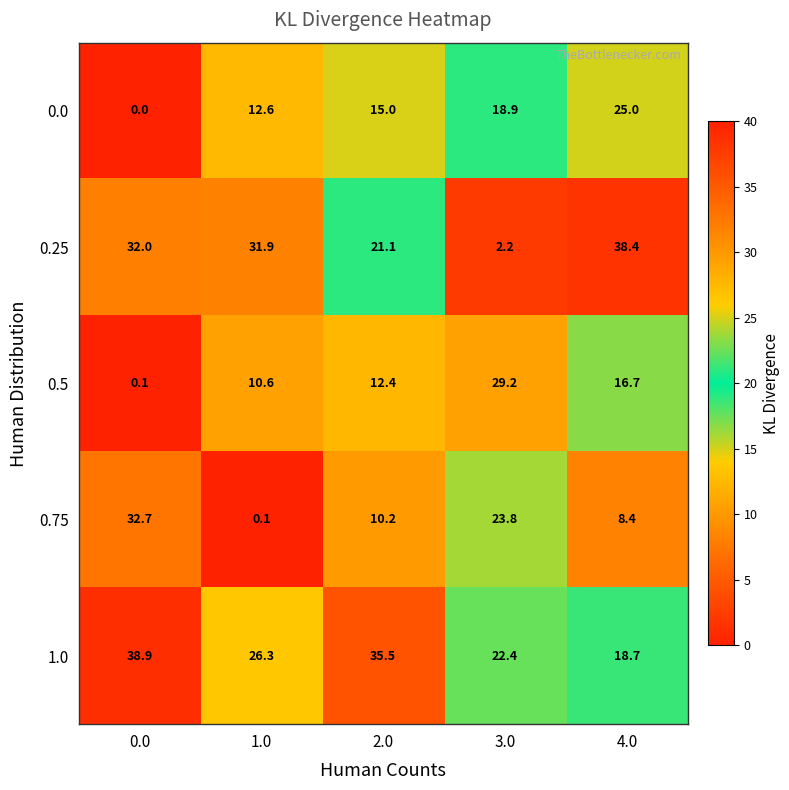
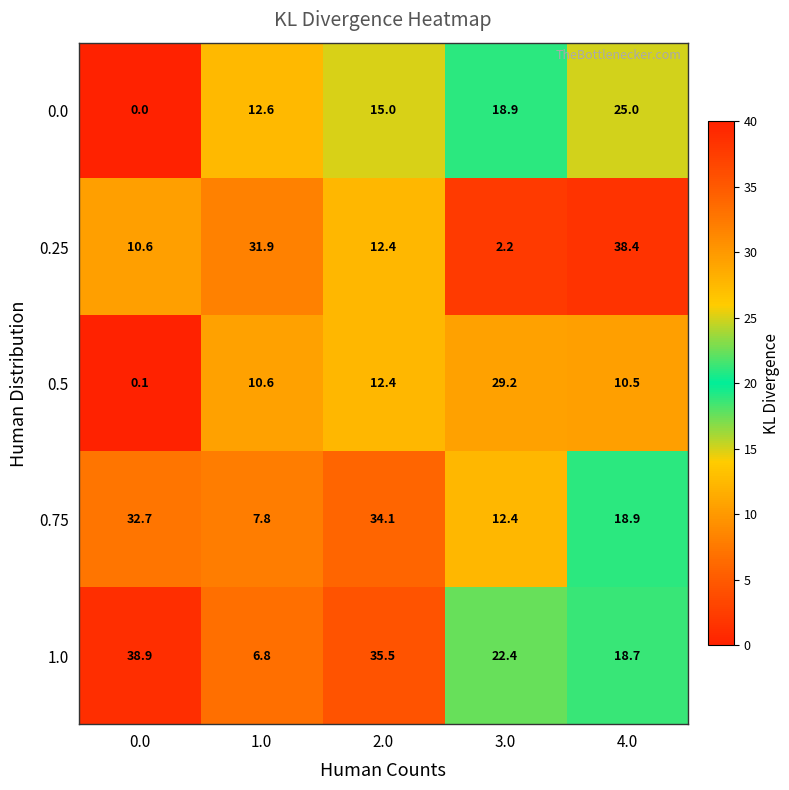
  {
    "0.0": {
      "0.0": 0.0,
      "1.0": 12.6,
      "2.0": 15.0,
      "3.0": 18.9
    },
    "0.25": {
-     "0.0": 32.0,
+     "0.0": 10.6,
      "1.0": 31.9,
-     "2.0": 21.1,
+     "2.0": 12.4,
      "3.0": 2.2,
      "4.0": 38.4
    },
    "0.5": {
      "0.0": 0.1,
      "1.0": 10.6,
      "2.0": 12.4,
      "3.0": 29.2,
-     "4.0": 16.7
+     "4.0": 10.5
    },
    "0.75": {
      "0.0": 32.7,
-     "1.0": 0.1,
-     "2.0": 10.2,
-     "3.0": 23.8,
-     "4.0": 8.4
+     "1.0": 7.8,
+     "2.0": 34.1,
+     "3.0": 12.4,
+     "4.0": 18.9
    },
    "1.0": {
      "0.0": 38.9,
-     "1.0": 26.3,
+     "1.0": 6.8,
      "2.0": 35.5,
      "3.0": 22.4,
      "4.0": 18.7
    }
  }
